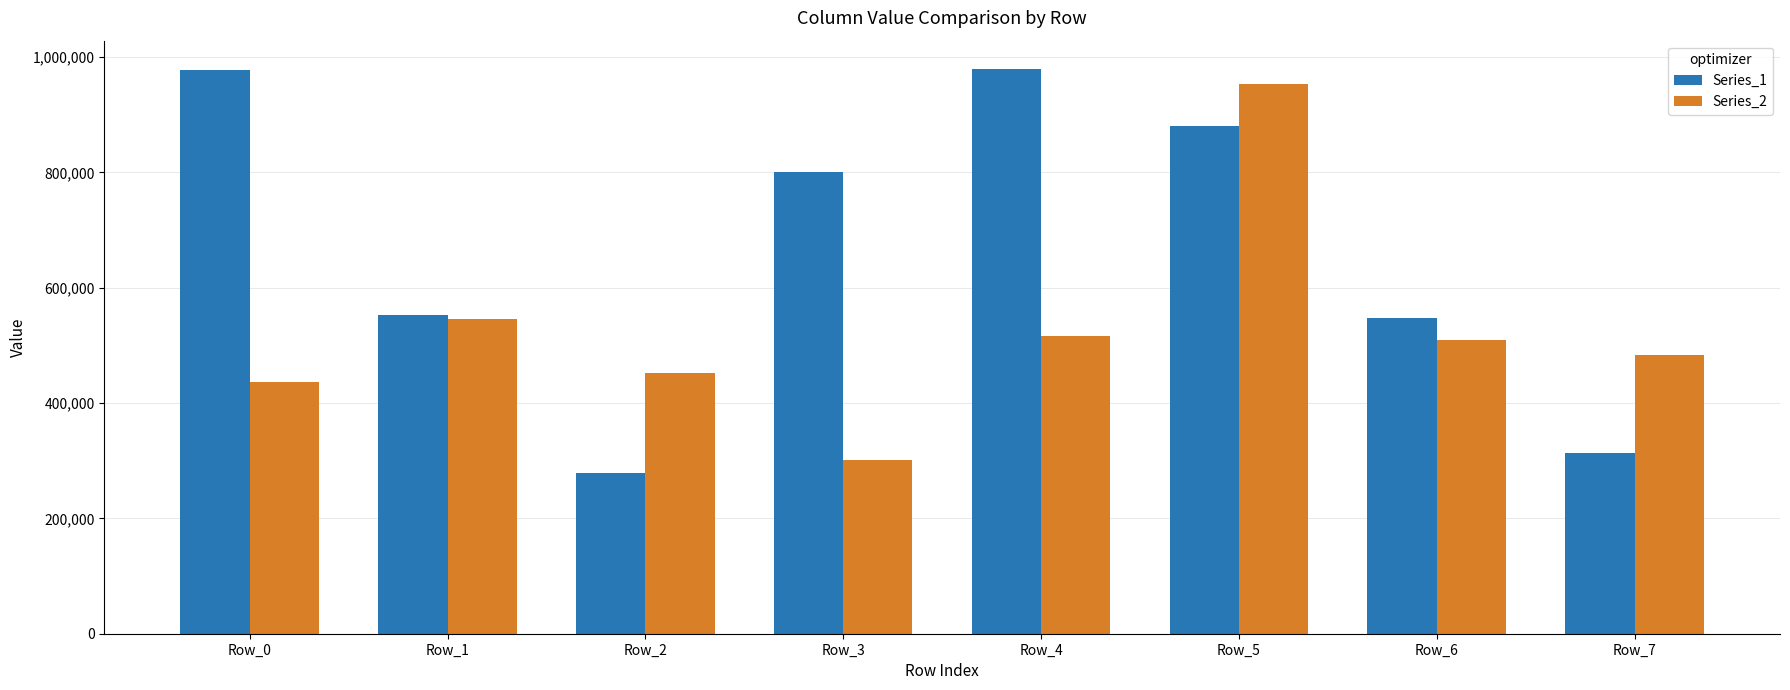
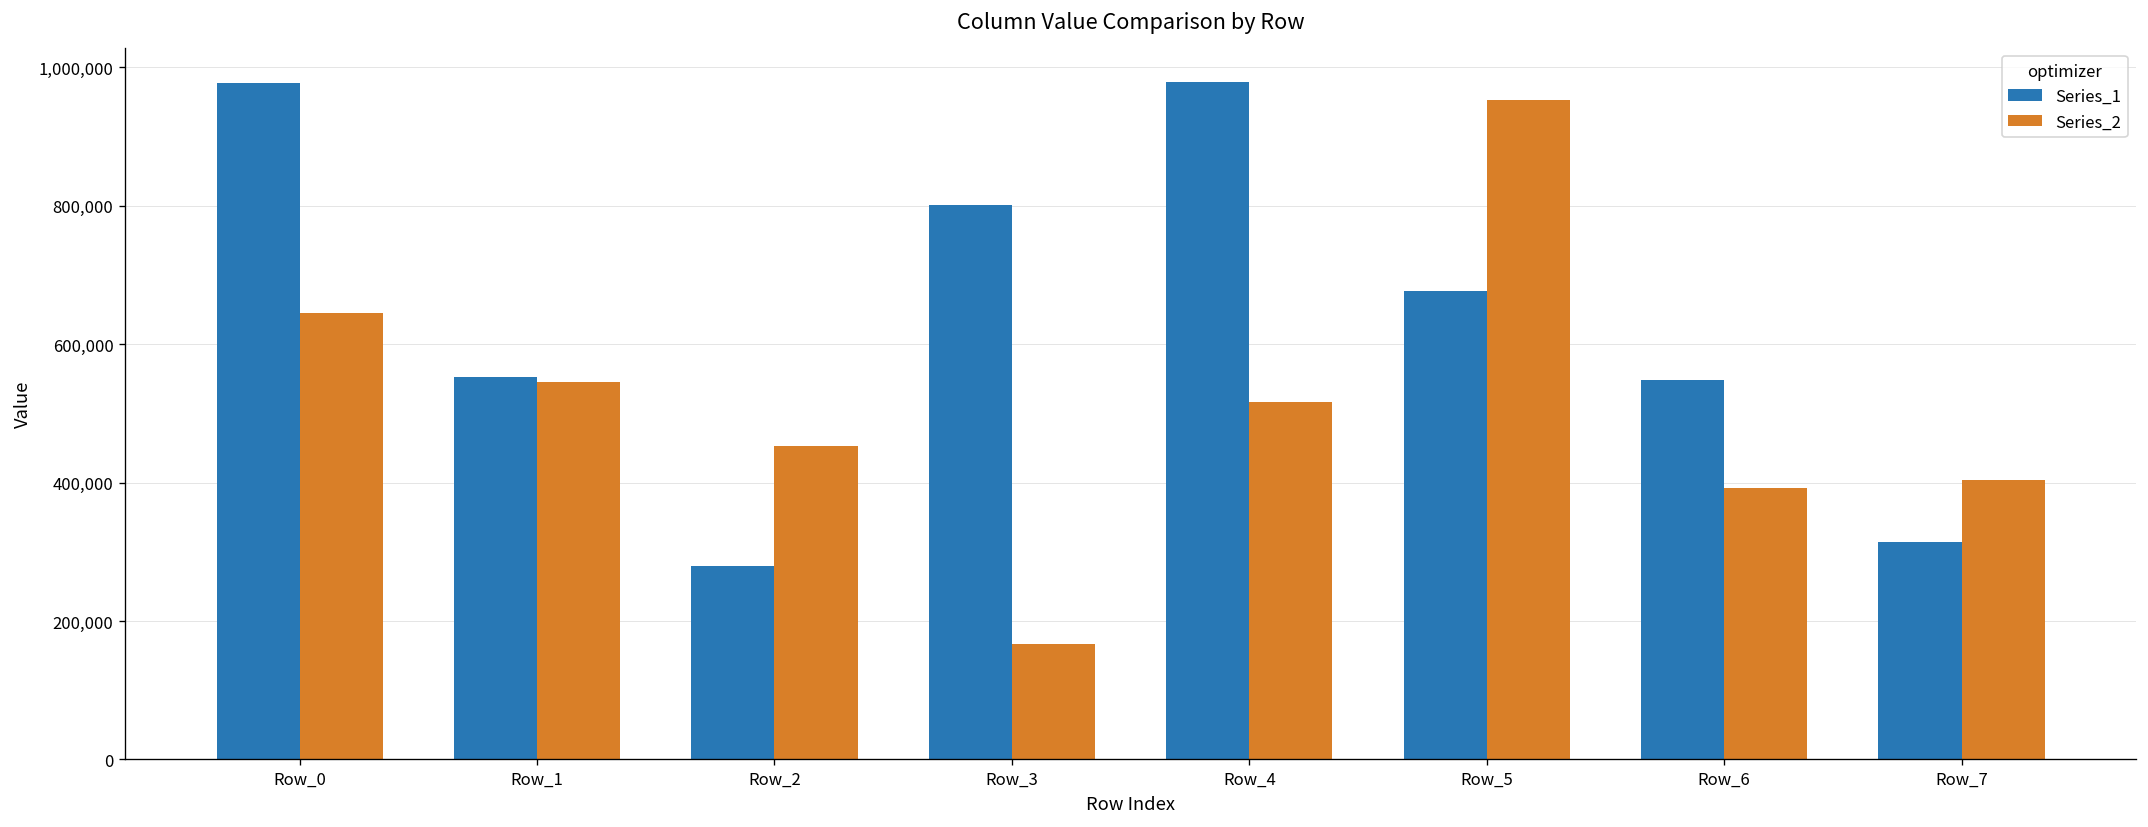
  {
    "Series_1": {
      "Row_0": "980,000",
      "Row_1": "550,000",
      "Row_2": "280,000",
      "Row_3": "800,000",
      "Row_4": "980,000",
-     "Row_5": "880,000",
+     "Row_5": "680,000",
      "Row_6": "550,000",
      "Row_7": "310,000"
    },
    "Series_2": {
-     "Row_0": "440,000",
+     "Row_0": "650,000",
      "Row_1": "550,000",
      "Row_2": "450,000",
-     "Row_3": "300,000",
+     "Row_3": "170,000",
      "Row_4": "520,000",
      "Row_5": "950,000",
-     "Row_6": "510,000",
-     "Row_7": "480,000"
+     "Row_6": "390,000",
+     "Row_7": "400,000"
    }
  }
